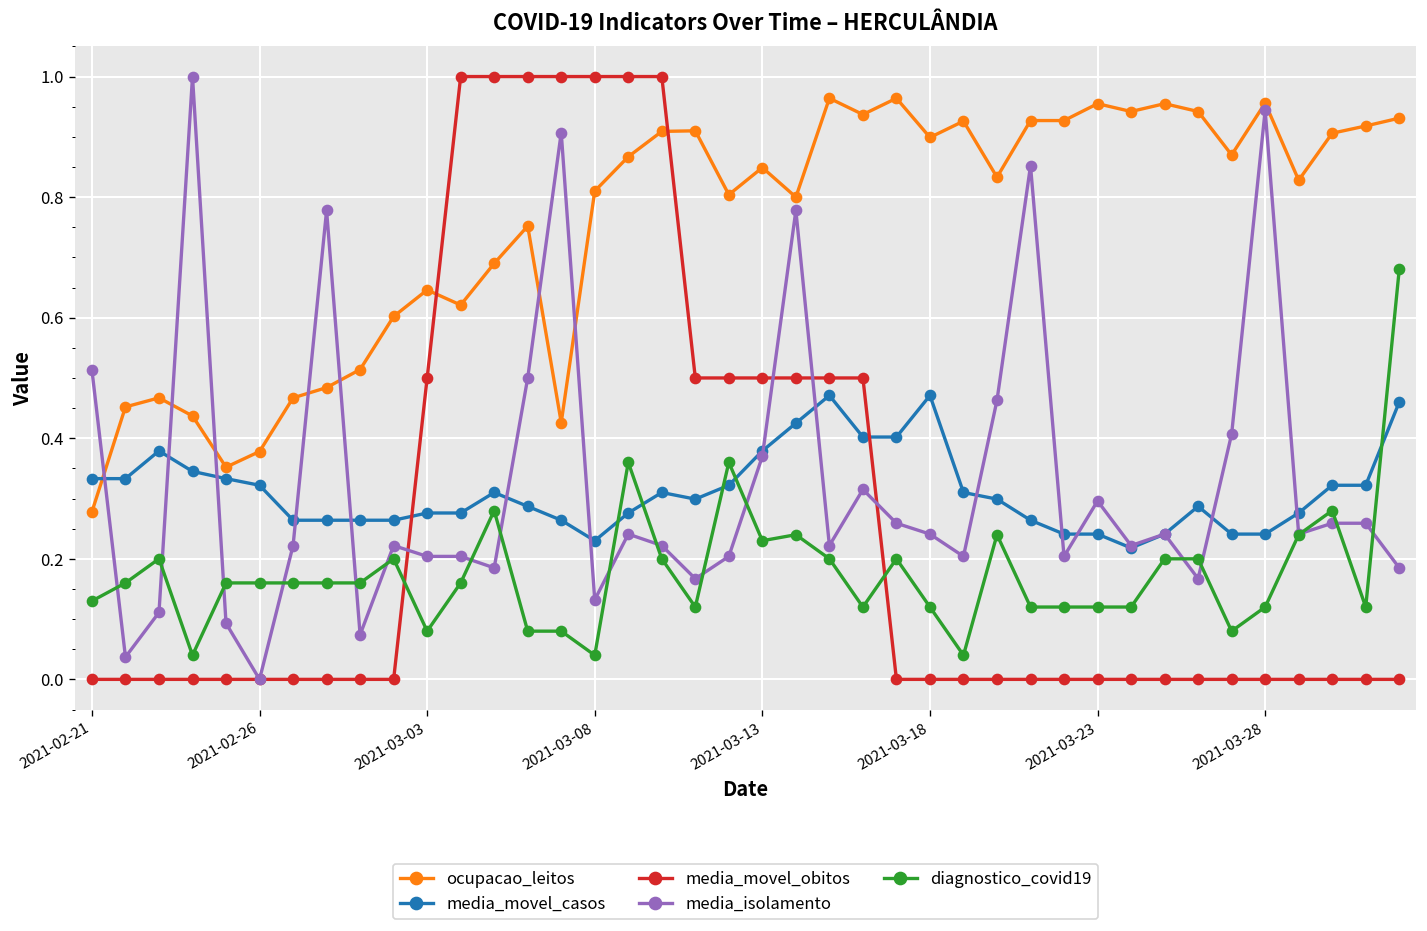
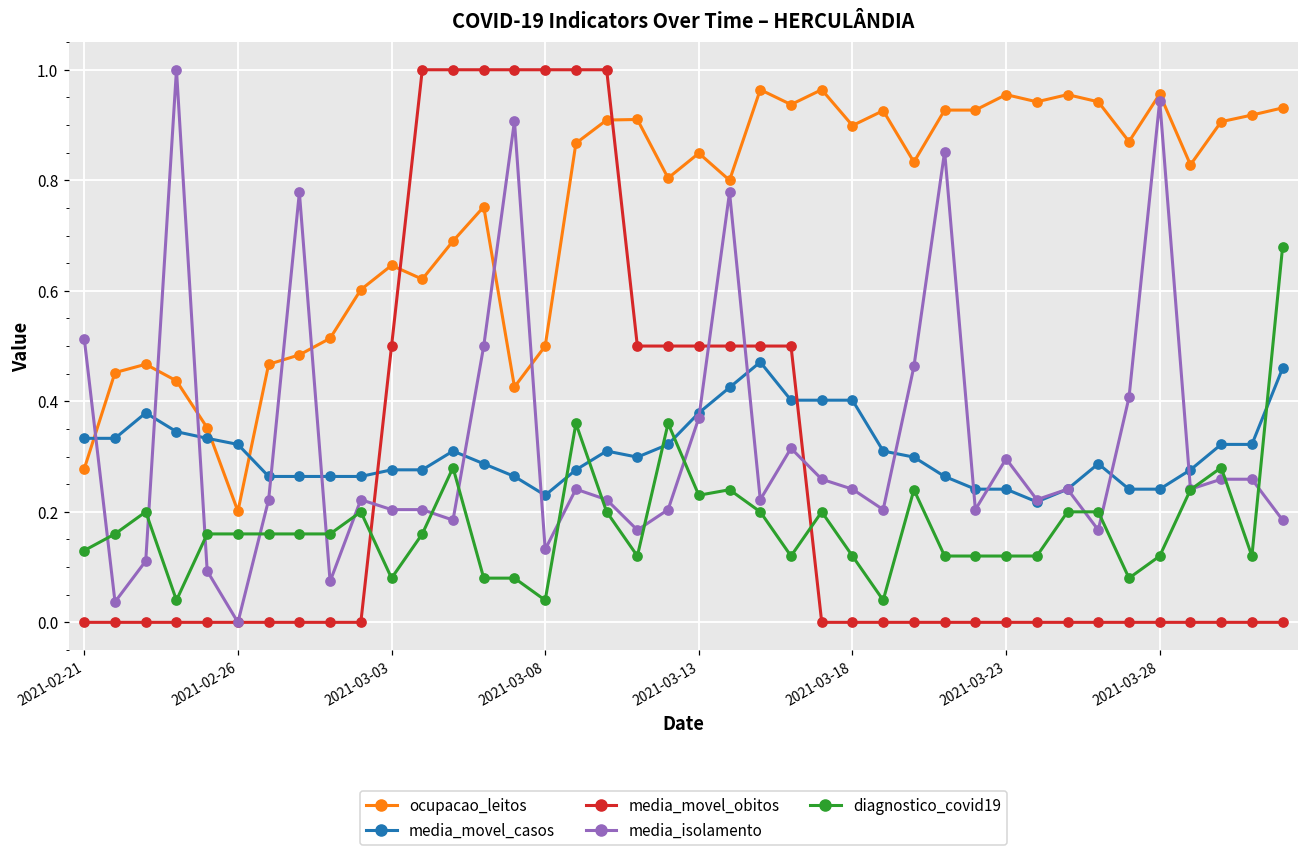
  {
    "ocupacao_leitos": {
      "2021-02-21": 0.28,
-     "2021-02-26": 0.38,
+     "2021-02-26": 0.20,
      "2021-03-03": 0.65,
-     "2021-03-08": 0.81,
+     "2021-03-08": 0.50,
      "2021-03-13": 0.85,
      "2021-03-18": 0.90,
      "2021-03-23": 0.96,
      "2021-03-28": 0.96
    },
    "media_movel_casos": {
      "2021-02-21": 0.33,
      "2021-02-26": 0.32,
      "2021-03-03": 0.28,
      "2021-03-08": 0.23,
      "2021-03-13": 0.38,
-     "2021-03-18": 0.47,
+     "2021-03-18": 0.40,
      "2021-03-23": 0.24,
      "2021-03-28": 0.24
    },
    "media_movel_obitos": {
      "2021-02-21": 0.00,
      "2021-03-03": 0.50,
      "2021-03-08": 1.00,
      "2021-03-13": 0.50,
      "2021-03-18": 0.00,
      "2021-03-23": 0.00,
      "2021-03-28": 0.00
    },
    "media_isolamento": {
      "2021-02-21": 0.51,
      "2021-03-03": 0.20,
      "2021-03-08": 0.13,
      "2021-03-13": 0.37,
      "2021-03-18": 0.24,
      "2021-03-23": 0.30,
      "2021-03-28": 0.94
    },
    "diagnostico_covid19": {
      "2021-02-21": 0.13,
      "2021-02-26": 0.16,
      "2021-03-03": 0.08,
      "2021-03-08": 0.04,
      "2021-03-13": 0.23,
      "2021-03-18": 0.12,
      "2021-03-23": 0.12,
      "2021-03-28": 0.12
    }
  }
